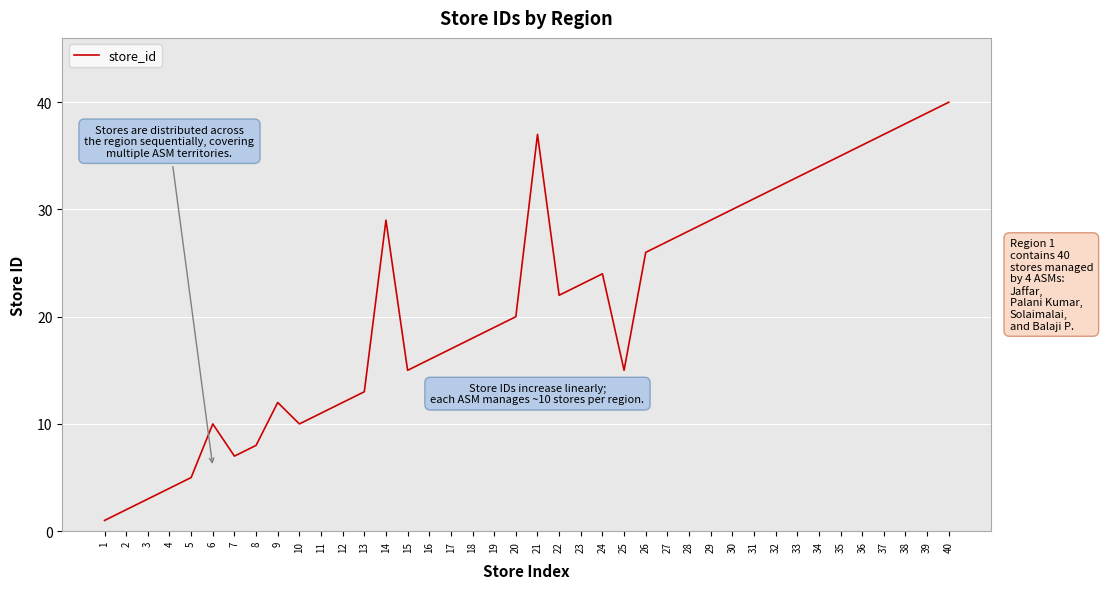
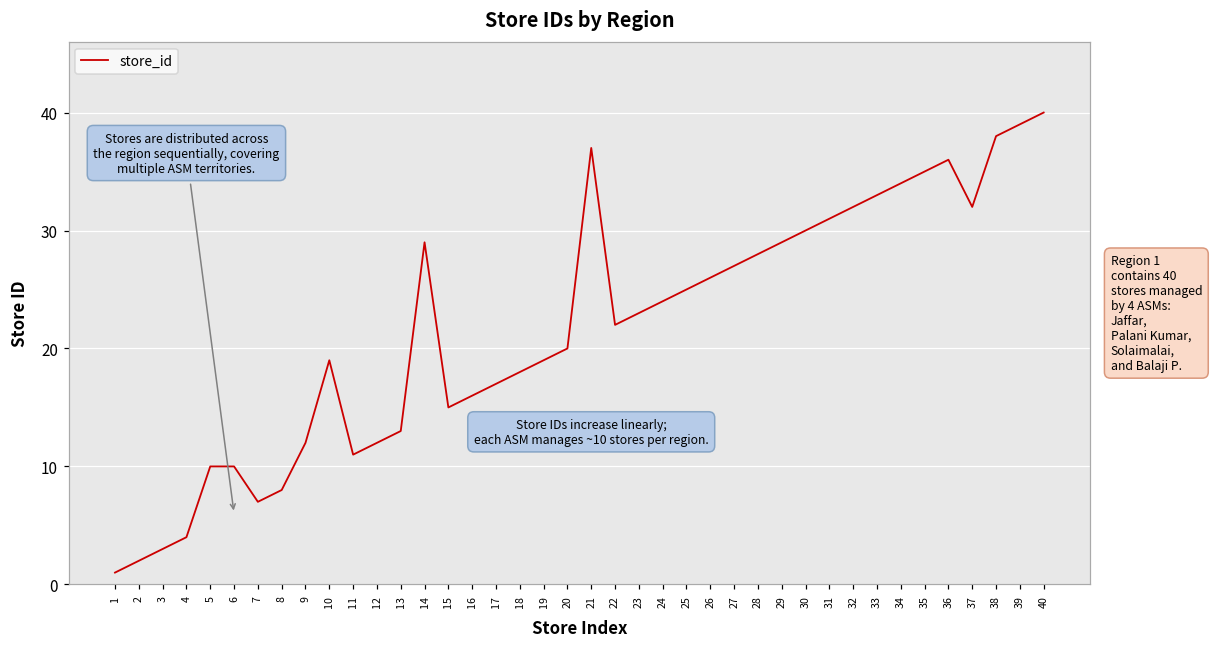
  {
    "1": 1,
    "2": 2,
    "3": 3,
    "4": 4,
-   "5": 5,
+   "5": 10,
    "6": 10,
    "7": 7,
    "8": 8,
    "9": 12,
-   "10": 10,
+   "10": 19,
    "11": 11,
    "12": 12,
    "13": 13,
    "14": 29,
    "15": 15,
    "16": 16,
    "17": 17,
    "18": 18,
    "19": 19,
    "20": 20,
    "21": 37,
    "22": 22,
    "23": 23,
    "24": 24,
-   "25": 15,
+   "25": 25,
    "26": 26,
    "27": 27,
    "28": 28,
    "29": 29,
    "30": 30,
    "31": 31,
    "32": 32,
    "33": 33,
    "34": 34,
    "35": 35,
    "36": 36,
-   "37": 37,
+   "37": 32,
    "38": 38,
    "39": 39,
    "40": 40
  }
